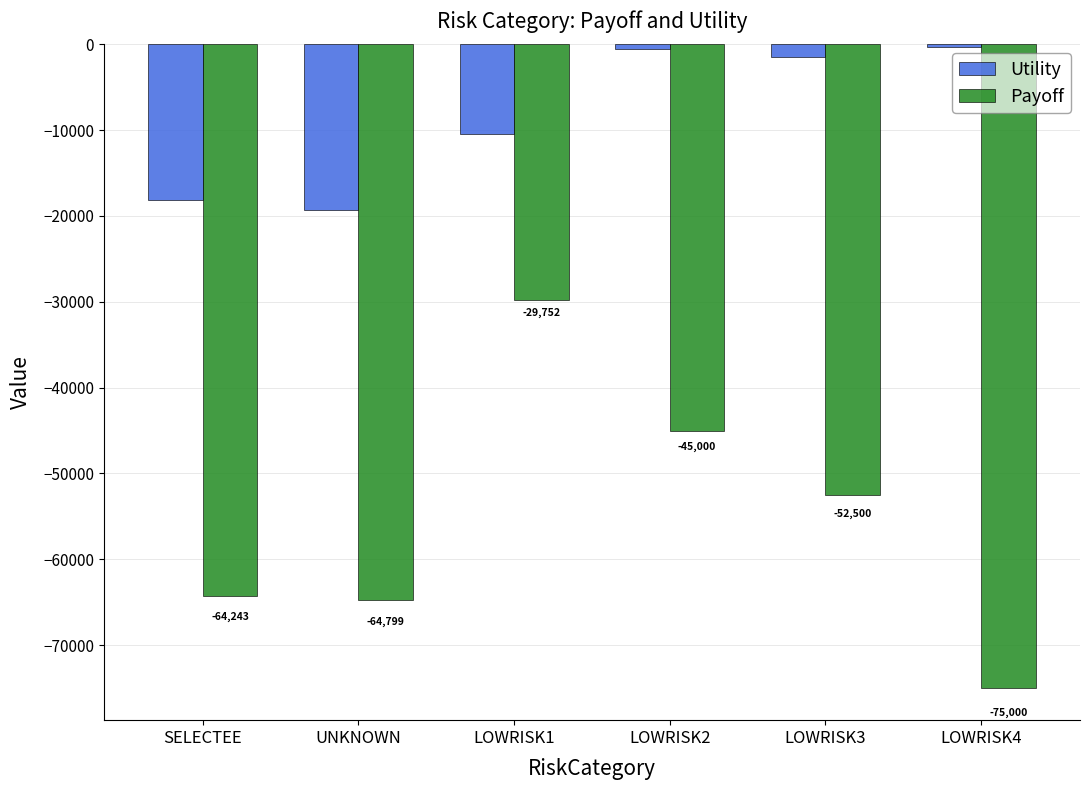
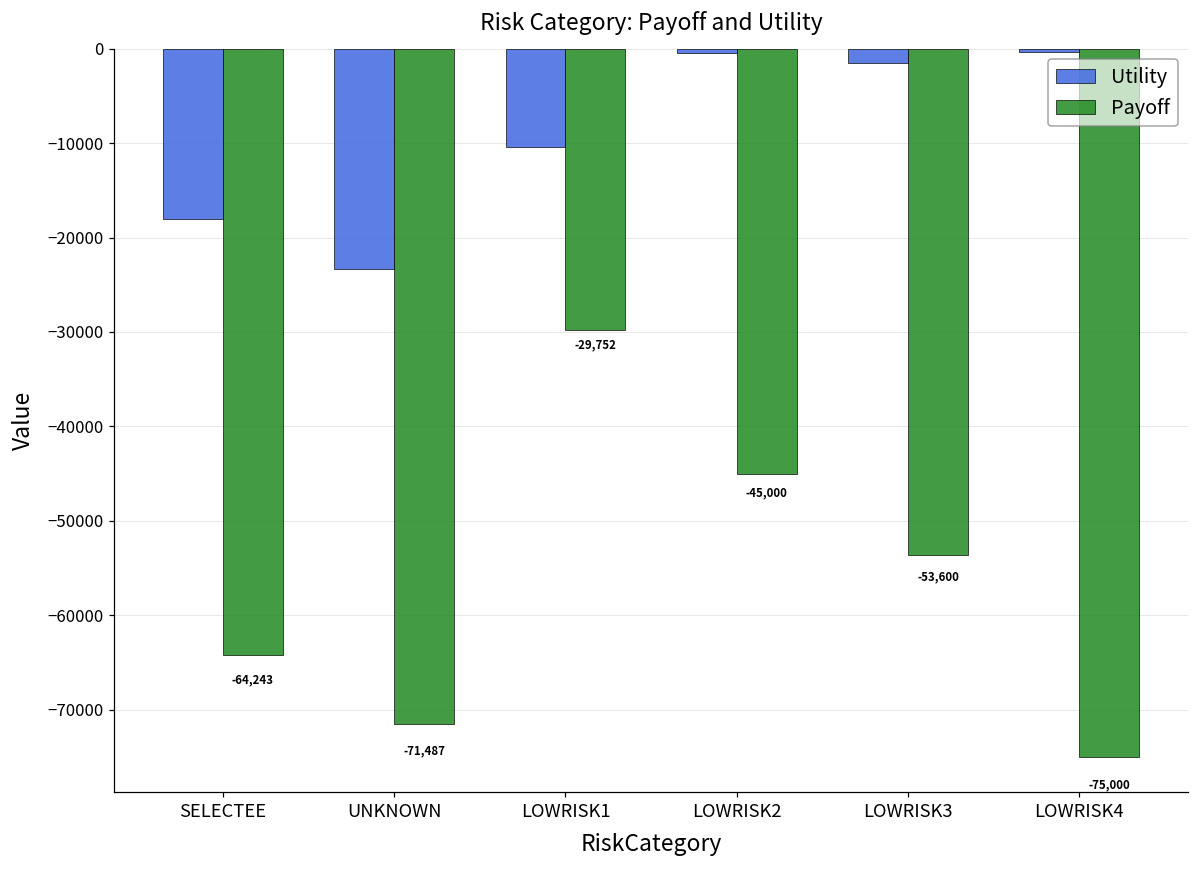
  {
    "Utility": {
      "SELECTEE": "-18000",
-     "UNKNOWN": "-19000",
+     "UNKNOWN": "-23000",
      "LOWRISK1": "-10000",
      "LOWRISK2": "0",
      "LOWRISK3": "-1000",
      "LOWRISK4": "0"
    },
    "Payoff": {
      "SELECTEE": "-64,243",
-     "UNKNOWN": "-64,799",
+     "UNKNOWN": "-71,487",
      "LOWRISK1": "-29,752",
      "LOWRISK2": "-45,000",
-     "LOWRISK3": "-52,500",
+     "LOWRISK3": "-53,600",
      "LOWRISK4": "-75,000"
    }
  }
